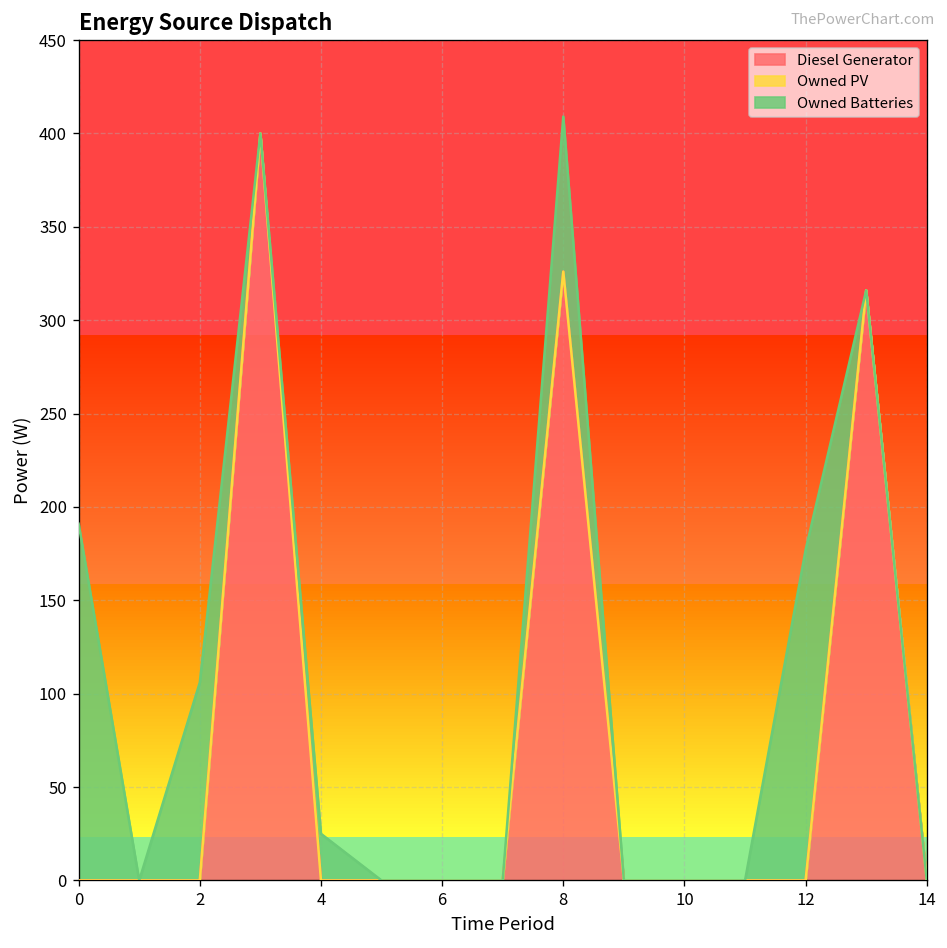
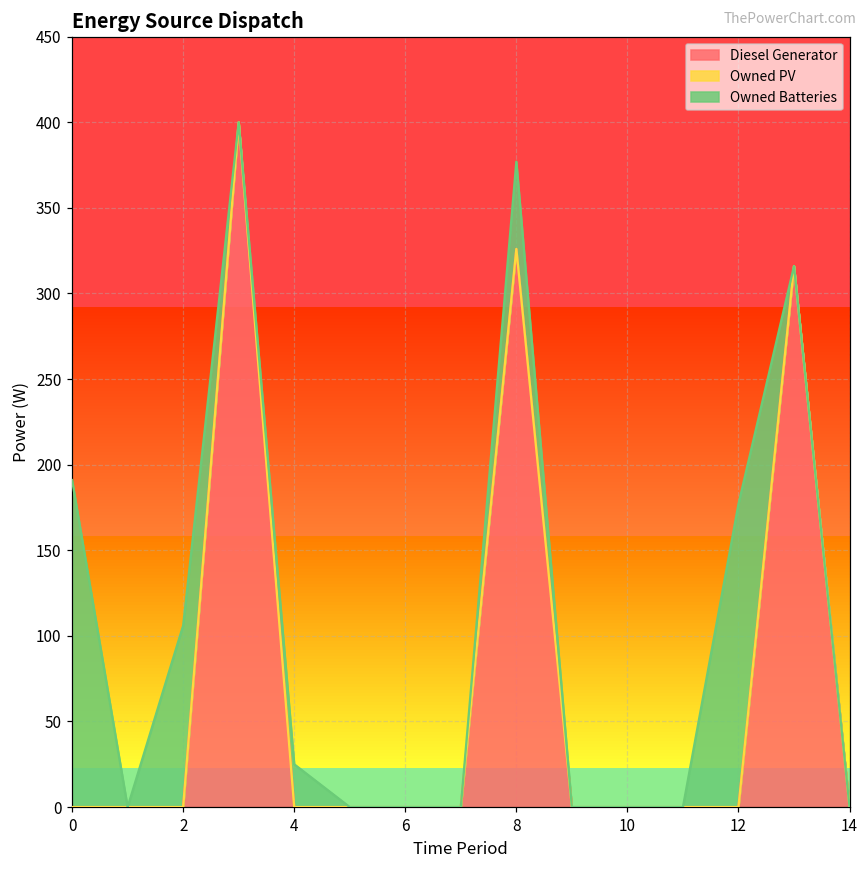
  {
    "Owned PV": {
      "0": 0,
      "2": 0,
      "4": 0,
      "8": 326,
      "12": 0
    },
    "Owned Batteries": {
      "0": 191,
      "2": 106,
      "4": 25,
-     "8": 83,
+     "8": 51,
      "12": 177
    }
  }
